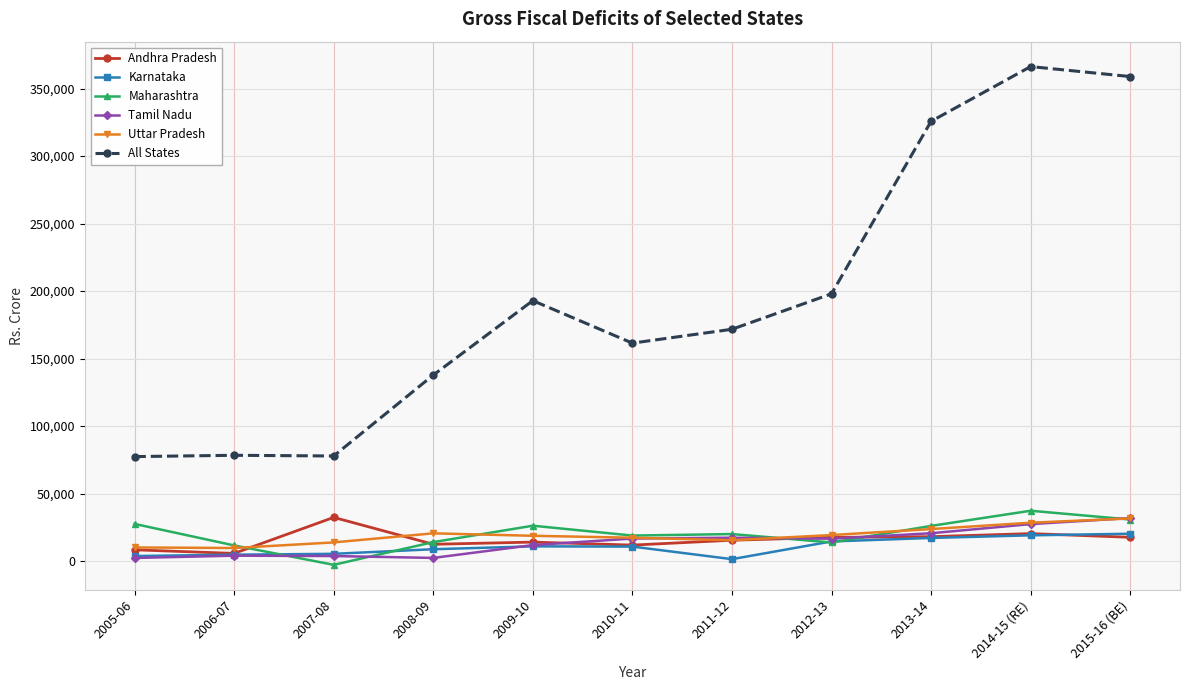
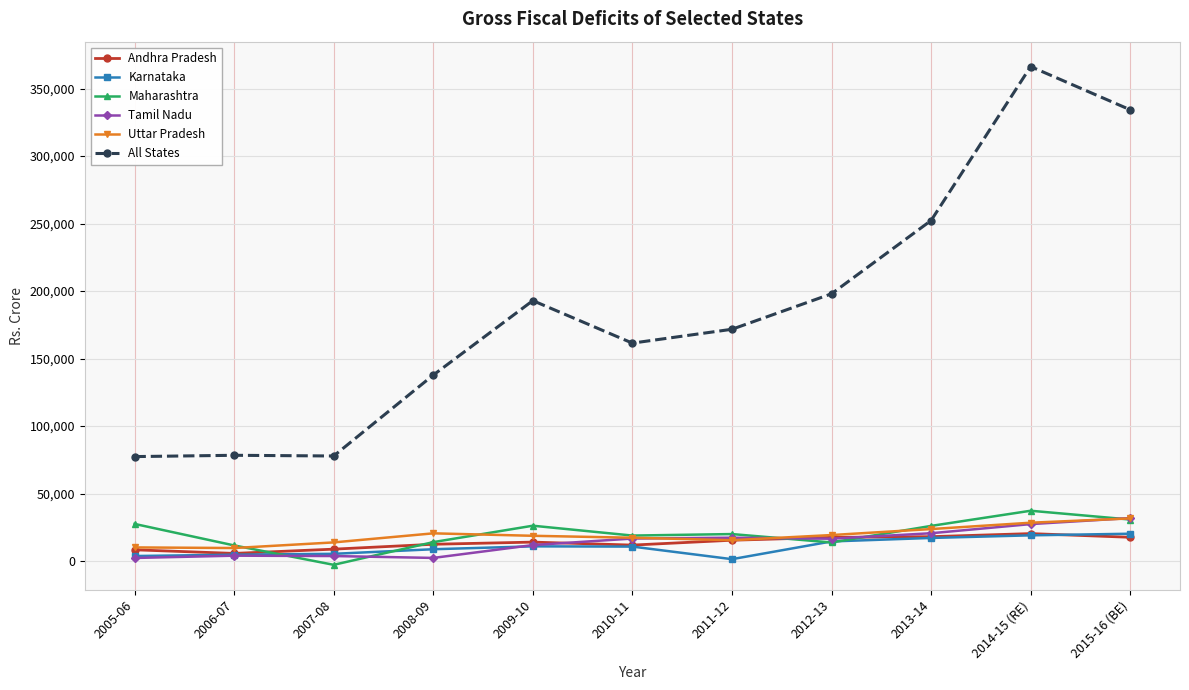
  {
    "Andhra Pradesh": {
-     "2007-08": "32,000",
+     "2007-08": "9,000",
      "2009-10": "14,000",
      "2015-16 (BE)": "18,000"
    },
    "Karnataka": {
      "2008-09": "9,000",
      "2011-12": "1,000",
      "2015-16 (BE)": "20,000"
    },
    "Maharashtra": {
      "2005-06": "27,000",
      "2006-07": "12,000",
      "2007-08": "-3,000",
      "2009-10": "26,000",
      "2011-12": "20,000",
      "2013-14": "26,000",
      "2014-15 (RE)": "37,000"
    },
    "Tamil Nadu": {
      "2008-09": "2,000",
      "2013-14": "21,000"
    },
    "Uttar Pradesh": {
      "2006-07": "10,000",
      "2007-08": "14,000",
      "2008-09": "21,000",
      "2009-10": "19,000",
      "2013-14": "24,000"
    },
    "All States": {
      "2005-06": "77,000",
      "2006-07": "78,000",
      "2007-08": "78,000",
      "2008-09": "138,000",
      "2009-10": "193,000",
      "2010-11": "161,000",
      "2011-12": "172,000",
      "2012-13": "198,000",
-     "2013-14": "326,000",
+     "2013-14": "252,000",
      "2014-15 (RE)": "366,000",
-     "2015-16 (BE)": "359,000"
+     "2015-16 (BE)": "334,000"
    }
  }
